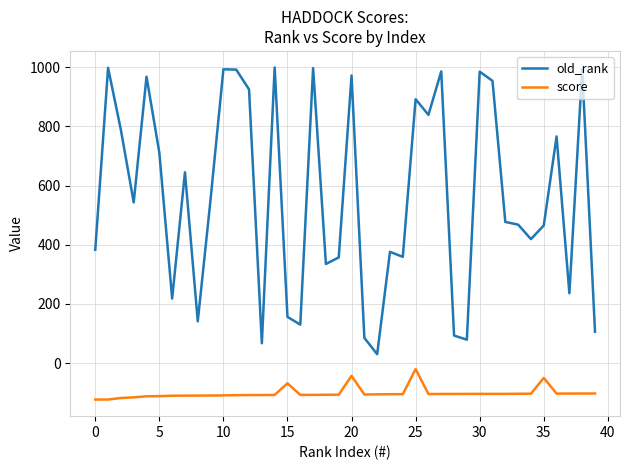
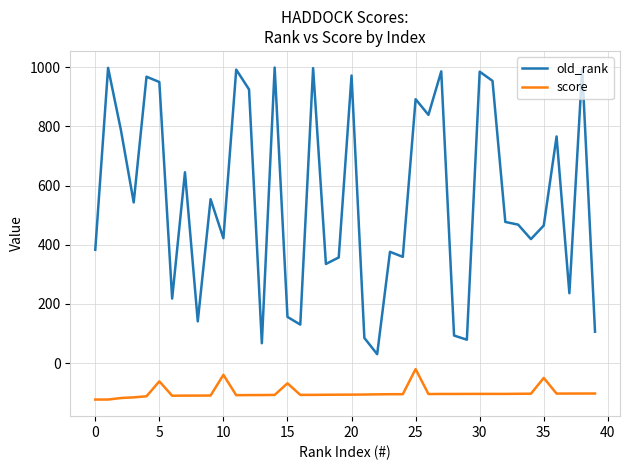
  {
    "old_rank": {
      "0": 380,
-     "5": 710,
-     "10": 990,
+     "5": 950,
+     "10": 420,
      "15": 160,
      "20": 970,
      "25": 890,
      "30": 990,
      "35": 470
    },
    "score": {
      "0": -120,
-     "5": -110,
-     "10": -110,
+     "5": -60,
+     "10": -40,
      "15": -70,
-     "20": -40,
+     "20": -110,
      "25": -20,
      "30": -100,
      "35": -50
    }
  }
